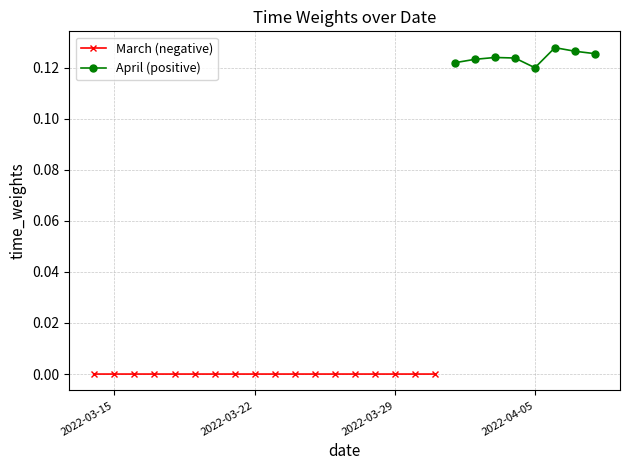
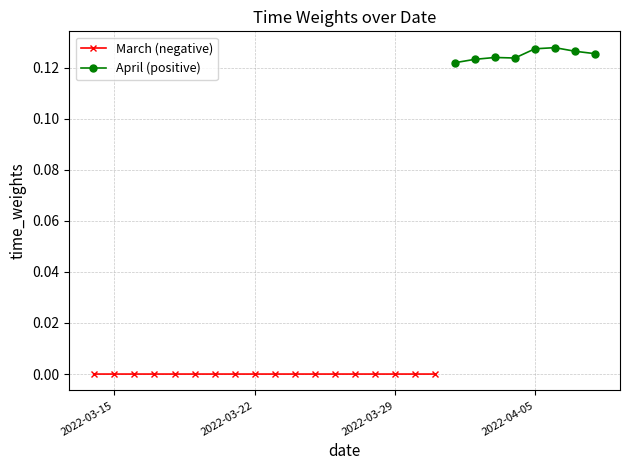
  {
    "March (negative)": {
      "2022-03-15": 0.000,
      "2022-03-22": 0.000,
      "2022-03-29": 0.000
    },
    "April (positive)": {
-     "2022-04-05": 0.120
+     "2022-04-05": 0.127
    }
  }
